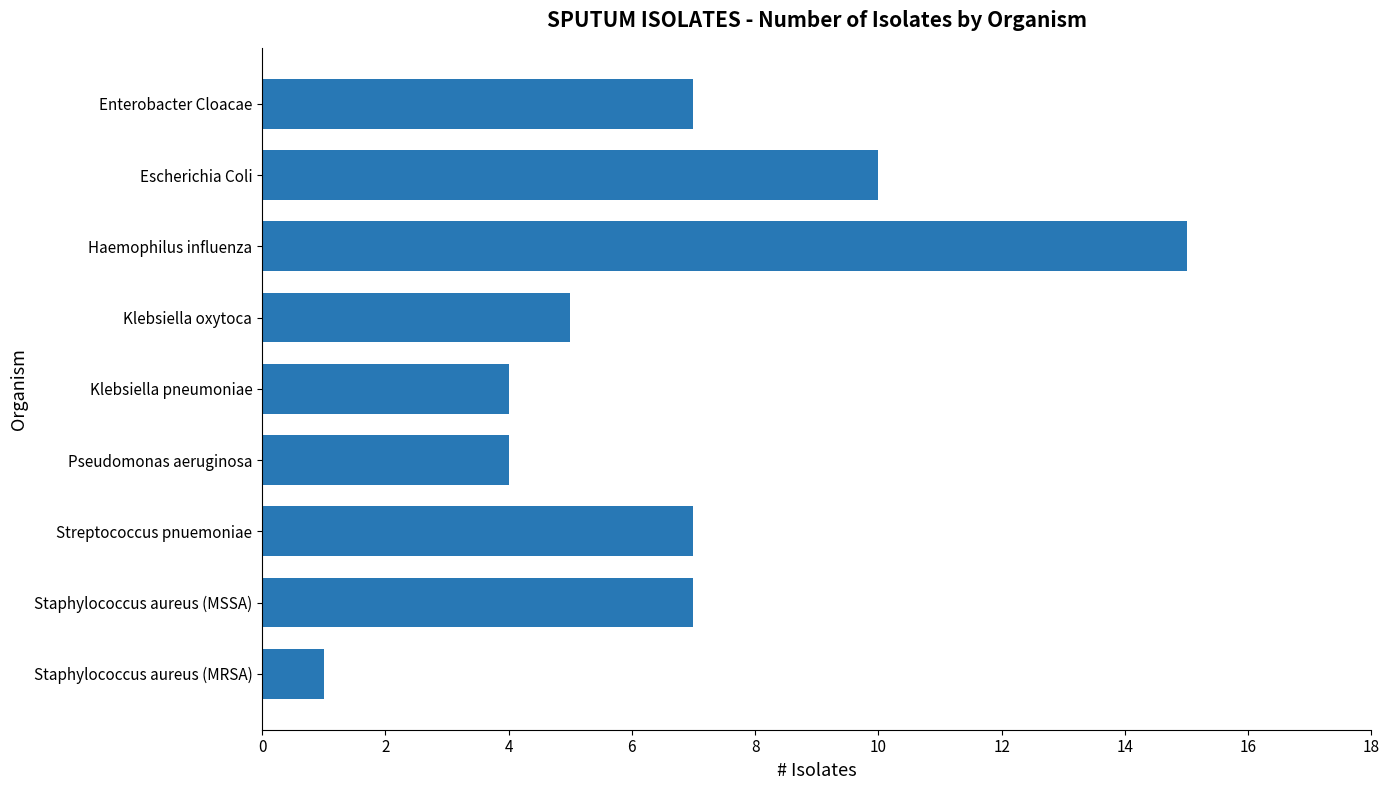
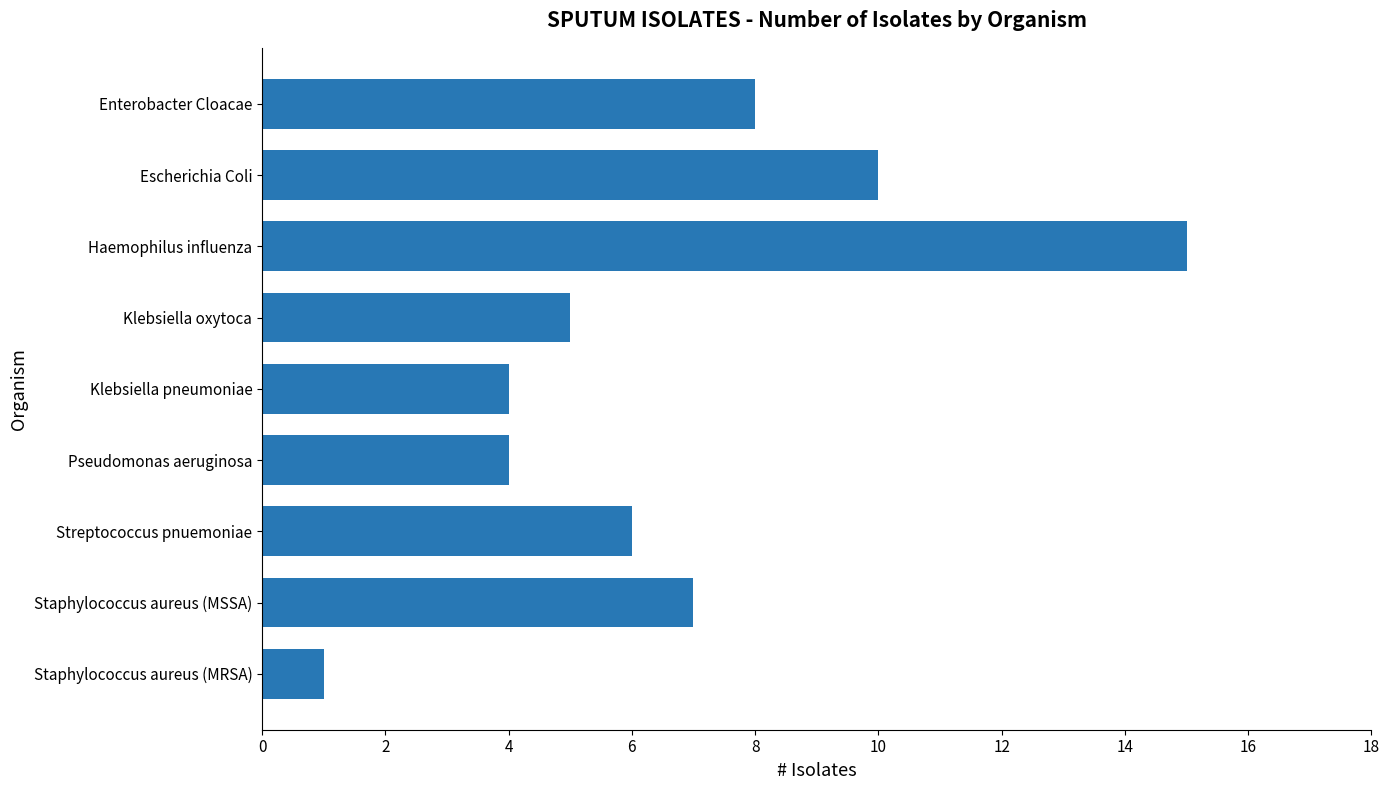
  {
-   "Enterobacter Cloacae": 7,
+   "Enterobacter Cloacae": 8,
    "Escherichia Coli": 10,
    "Haemophilus influenza": 15,
    "Klebsiella oxytoca": 5,
    "Klebsiella pneumoniae": 4,
    "Pseudomonas aeruginosa": 4,
-   "Streptococcus pnuemoniae": 7,
+   "Streptococcus pnuemoniae": 6,
    "Staphylococcus aureus (MSSA)": 7,
    "Staphylococcus aureus (MRSA)": 1
  }
